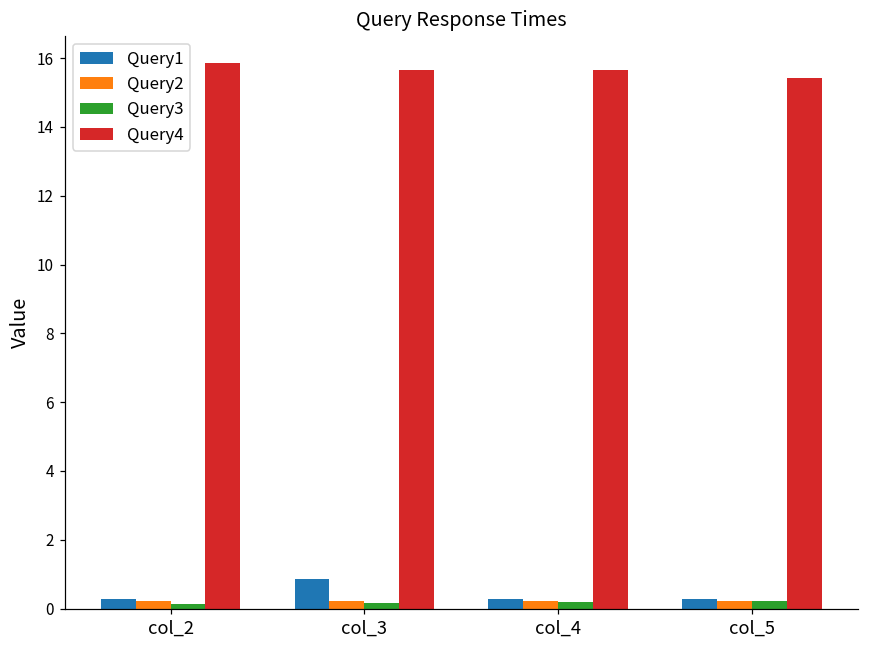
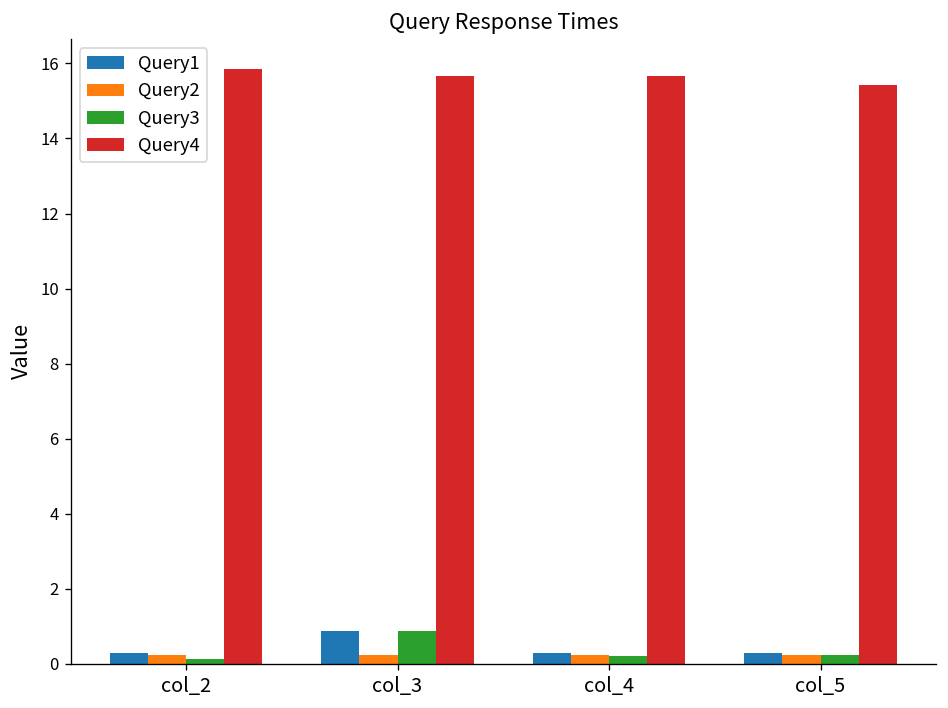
  {
    "Query1": {
      "col_2": 0.3,
      "col_3": 0.9,
      "col_4": 0.3,
      "col_5": 0.3
    },
    "Query2": {
      "col_2": 0.2,
      "col_3": 0.2,
      "col_4": 0.2,
      "col_5": 0.2
    },
    "Query3": {
      "col_2": 0.1,
-     "col_3": 0.2,
+     "col_3": 0.9,
      "col_4": 0.2,
      "col_5": 0.2
    },
    "Query4": {
      "col_2": 15.9,
      "col_3": 15.7,
      "col_4": 15.7,
      "col_5": 15.4
    }
  }
